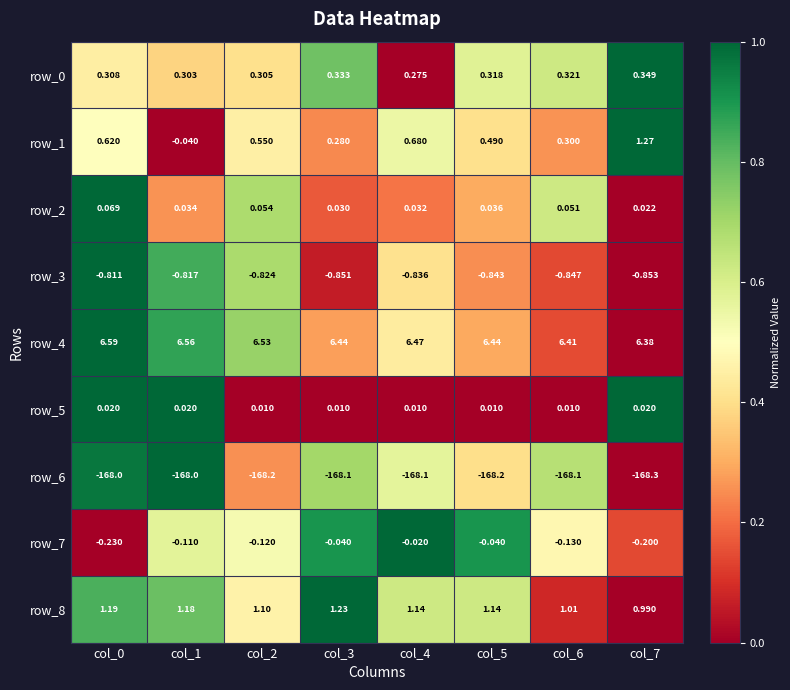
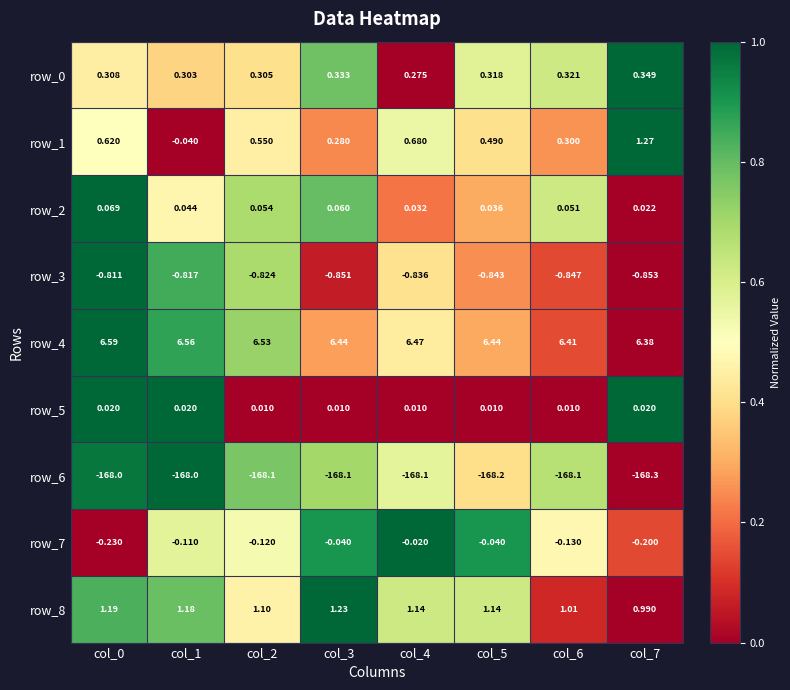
  {
    "row_0": {
      "col_0": 0.308,
      "col_1": 0.303,
      "col_2": 0.305,
      "col_3": 0.333,
      "col_4": 0.275,
      "col_5": 0.318,
      "col_6": 0.321,
      "col_7": 0.349
    },
    "row_1": {
      "col_0": 0.620,
      "col_1": -0.040,
      "col_2": 0.550,
      "col_3": 0.280,
      "col_4": 0.680,
      "col_5": 0.490,
      "col_6": 0.300,
      "col_7": 1.27
    },
    "row_2": {
      "col_0": 0.069,
-     "col_1": 0.034,
+     "col_1": 0.044,
      "col_2": 0.054,
-     "col_3": 0.030,
+     "col_3": 0.060,
      "col_4": 0.032,
      "col_5": 0.036,
      "col_6": 0.051,
      "col_7": 0.022
    },
    "row_3": {
      "col_0": -0.811,
      "col_1": -0.817,
      "col_2": -0.824,
      "col_3": -0.851,
      "col_4": -0.836,
      "col_5": -0.843,
      "col_6": -0.847,
      "col_7": -0.853
    },
    "row_4": {
      "col_0": 6.59,
      "col_1": 6.56,
      "col_2": 6.53,
      "col_3": 6.44,
      "col_4": 6.47,
      "col_5": 6.44,
      "col_6": 6.41,
      "col_7": 6.38
    },
    "row_5": {
      "col_0": 0.020,
      "col_1": 0.020,
      "col_2": 0.010,
      "col_3": 0.010,
      "col_4": 0.010,
      "col_5": 0.010,
      "col_6": 0.010,
      "col_7": 0.020
    },
    "row_6": {
      "col_0": -168.0,
      "col_1": -168.0,
-     "col_2": -168.2,
+     "col_2": -168.1,
      "col_3": -168.1,
      "col_4": -168.1,
      "col_5": -168.2,
      "col_6": -168.1,
      "col_7": -168.3
    },
    "row_7": {
      "col_0": -0.230,
      "col_1": -0.110,
      "col_2": -0.120,
      "col_3": -0.040,
      "col_4": -0.020,
      "col_5": -0.040,
      "col_6": -0.130,
      "col_7": -0.200
    },
    "row_8": {
      "col_0": 1.19,
      "col_1": 1.18,
      "col_2": 1.10,
      "col_3": 1.23,
      "col_4": 1.14,
      "col_5": 1.14,
      "col_6": 1.01,
      "col_7": 0.990
    }
  }
